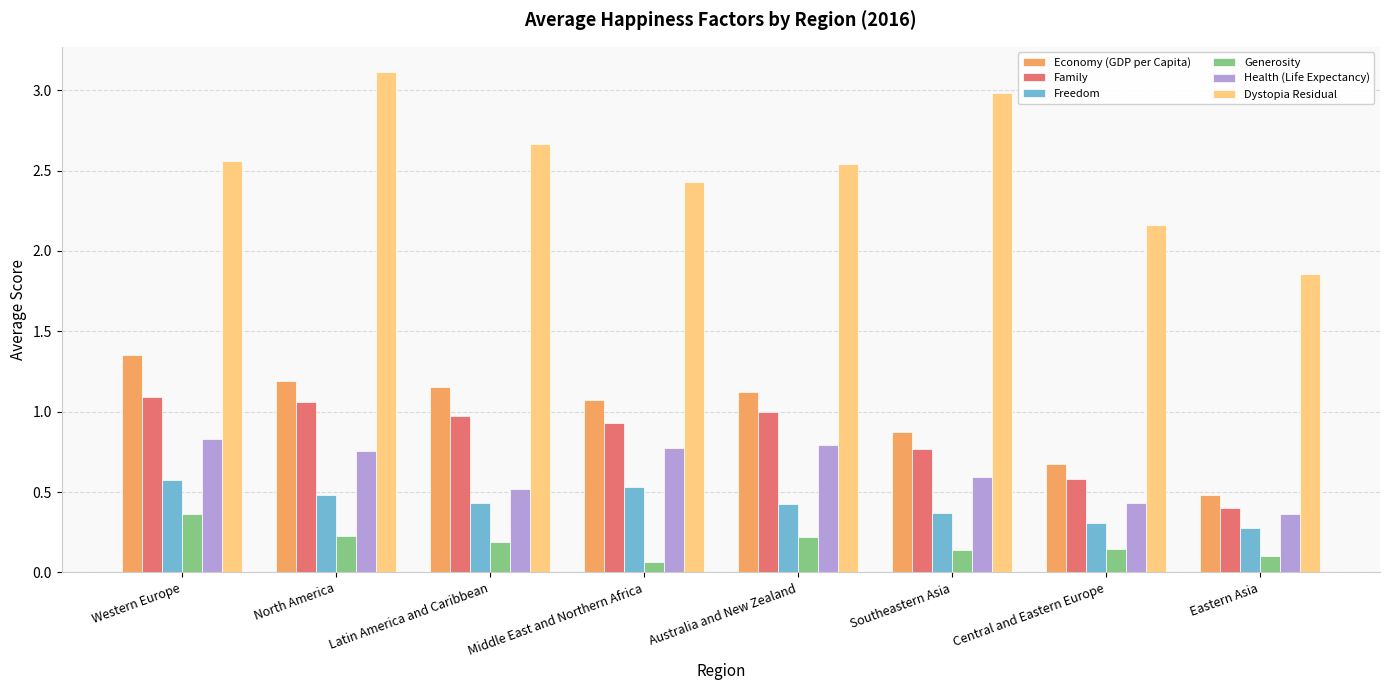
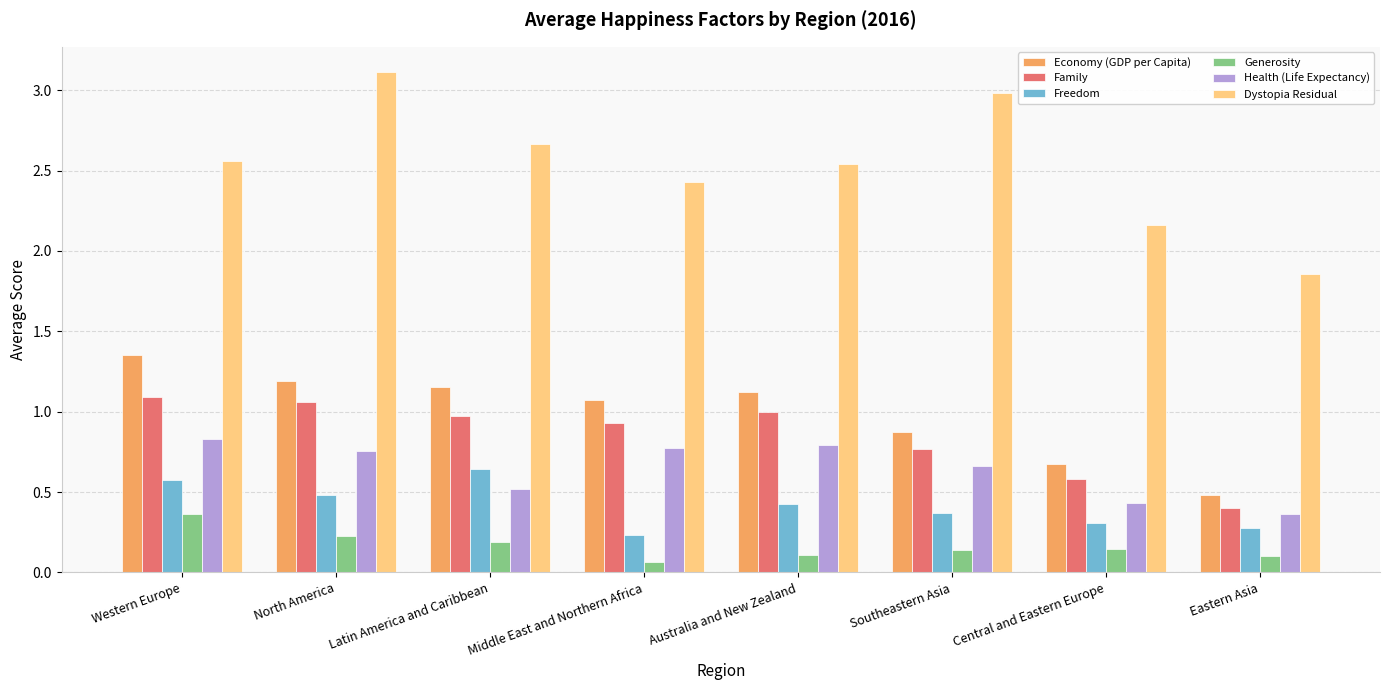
  {
    "Freedom": {
      "Western Europe": 0.57,
      "North America": 0.48,
-     "Latin America and Caribbean": 0.43,
-     "Middle East and Northern Africa": 0.53,
+     "Latin America and Caribbean": 0.64,
+     "Middle East and Northern Africa": 0.23,
      "Australia and New Zealand": 0.43,
      "Southeastern Asia": 0.37,
      "Central and Eastern Europe": 0.31,
      "Eastern Asia": 0.27
    },
    "Generosity": {
      "Western Europe": 0.36,
      "North America": 0.23,
      "Latin America and Caribbean": 0.19,
      "Middle East and Northern Africa": 0.07,
-     "Australia and New Zealand": 0.22,
+     "Australia and New Zealand": 0.11,
      "Southeastern Asia": 0.14,
      "Central and Eastern Europe": 0.15,
      "Eastern Asia": 0.10
    },
    "Health (Life Expectancy)": {
      "Western Europe": 0.83,
      "North America": 0.76,
      "Latin America and Caribbean": 0.52,
      "Middle East and Northern Africa": 0.78,
      "Australia and New Zealand": 0.79,
-     "Southeastern Asia": 0.60,
+     "Southeastern Asia": 0.66,
      "Central and Eastern Europe": 0.43,
      "Eastern Asia": 0.36
    }
  }
